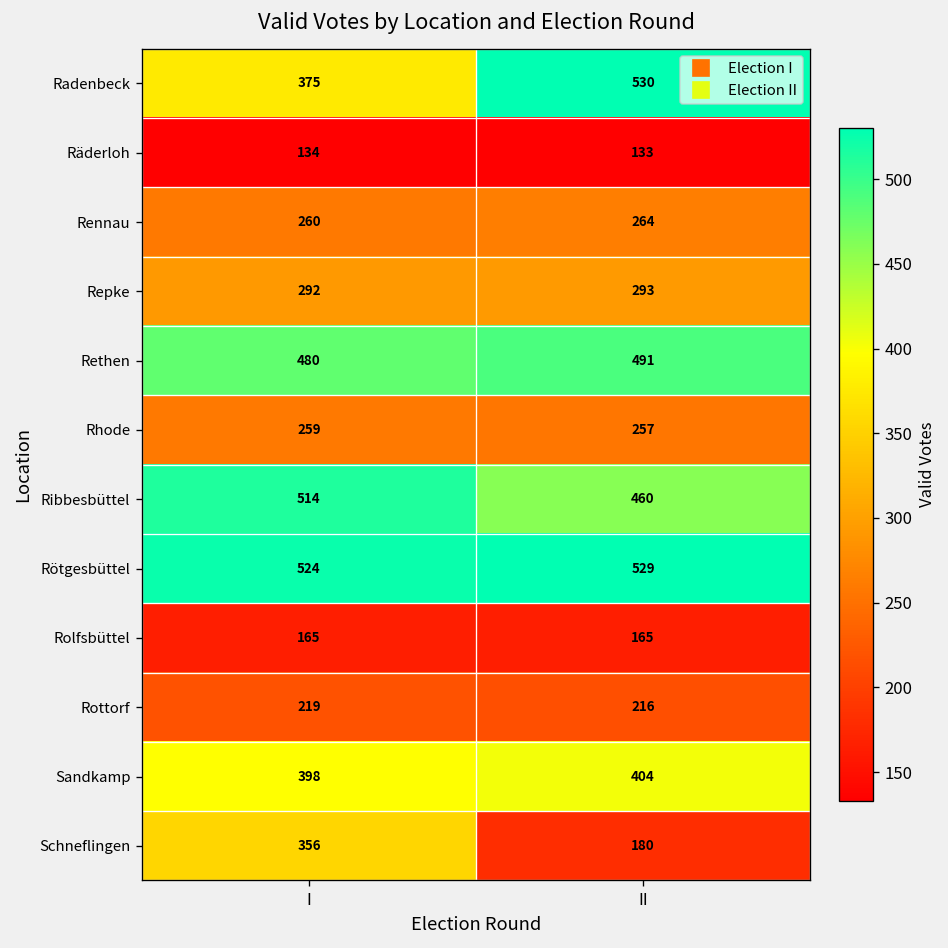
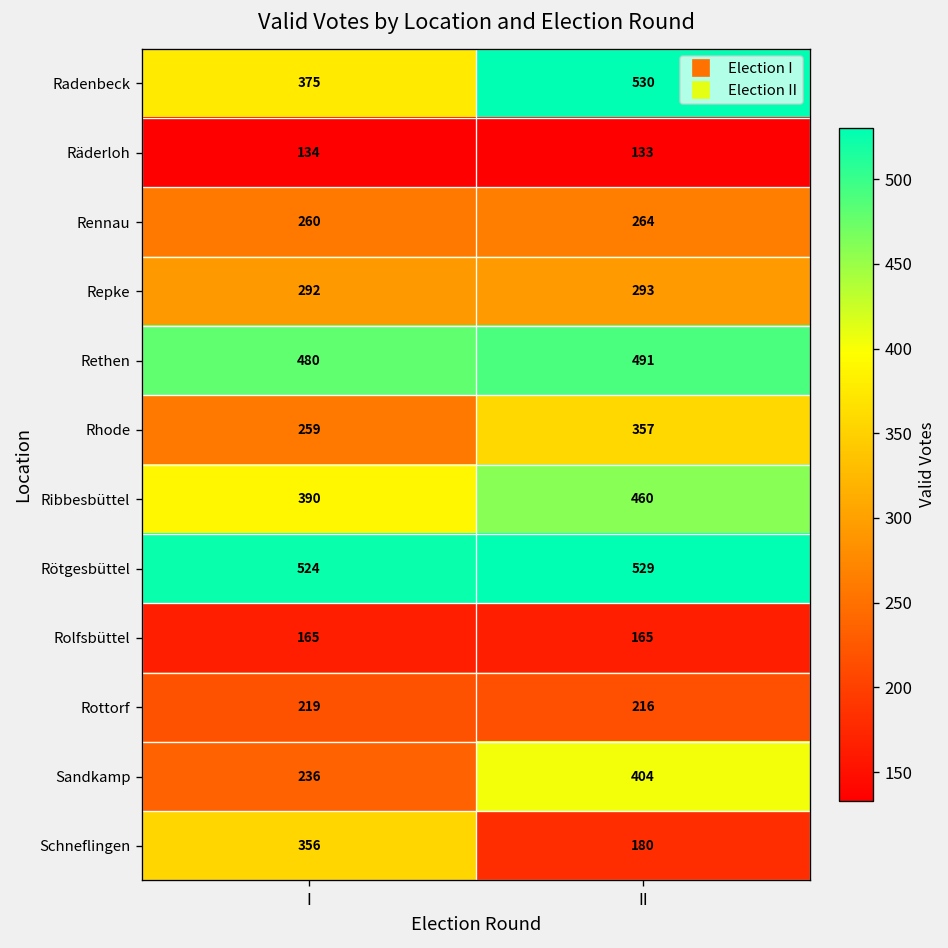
  {
    "Radenbeck": {
      "I": 375,
      "II": 530
    },
    "Räderloh": {
      "I": 134,
      "II": 133
    },
    "Rennau": {
      "I": 260,
      "II": 264
    },
    "Repke": {
      "I": 292,
      "II": 293
    },
    "Rethen": {
      "I": 480,
      "II": 491
    },
    "Rhode": {
      "I": 259,
-     "II": 257
+     "II": 357
    },
    "Ribbesbüttel": {
-     "I": 514,
+     "I": 390,
      "II": 460
    },
    "Rötgesbüttel": {
      "I": 524,
      "II": 529
    },
    "Rolfsbüttel": {
      "I": 165,
      "II": 165
    },
    "Rottorf": {
      "I": 219,
      "II": 216
    },
    "Sandkamp": {
-     "I": 398,
+     "I": 236,
      "II": 404
    },
    "Schneflingen": {
      "I": 356,
      "II": 180
    }
  }
